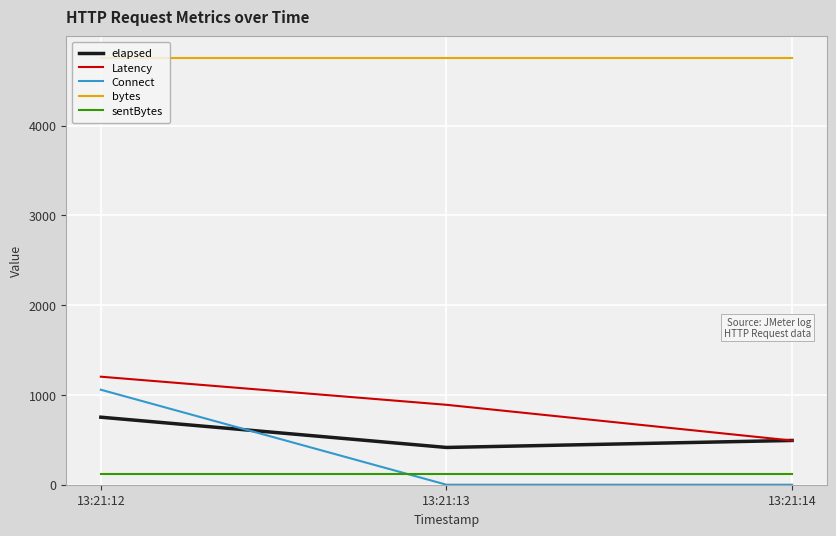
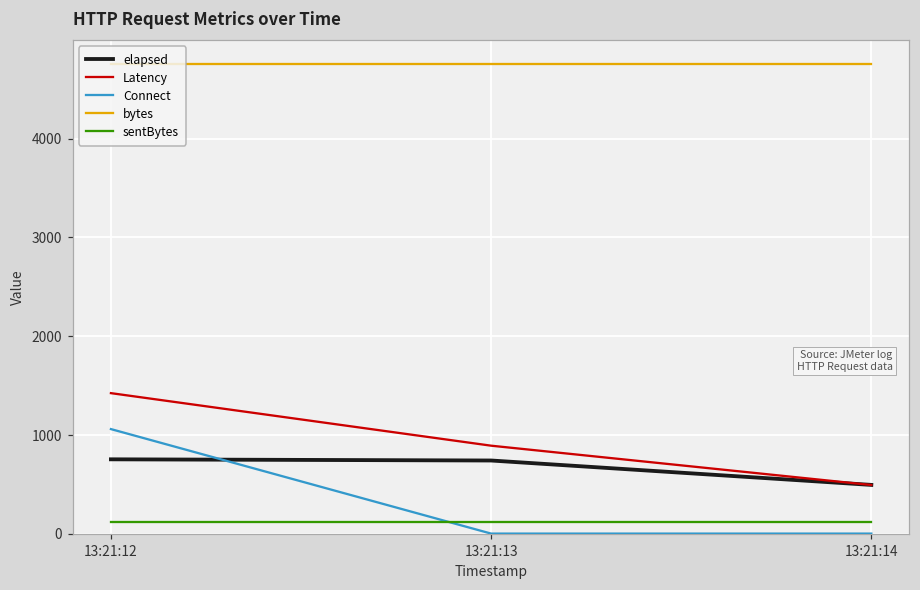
  {
    "elapsed": {
      "13:21:12": 800,
-     "13:21:13": 400
+     "13:21:13": 700
    },
    "Latency": {
-     "13:21:12": 1200,
+     "13:21:12": 1400,
      "13:21:13": 900
    },
    "Connect": {
      "13:21:12": 1100,
      "13:21:13": 0,
      "13:21:14": 0
    },
    "bytes": {
      "13:21:13": 4800,
      "13:21:14": 4800
    },
    "sentBytes": {
      "13:21:12": 100,
      "13:21:13": 100,
      "13:21:14": 100
    }
  }
